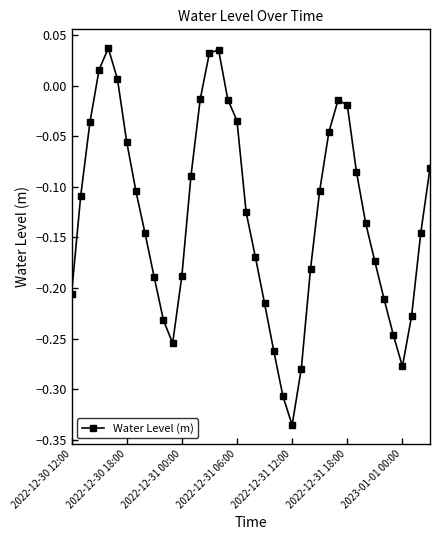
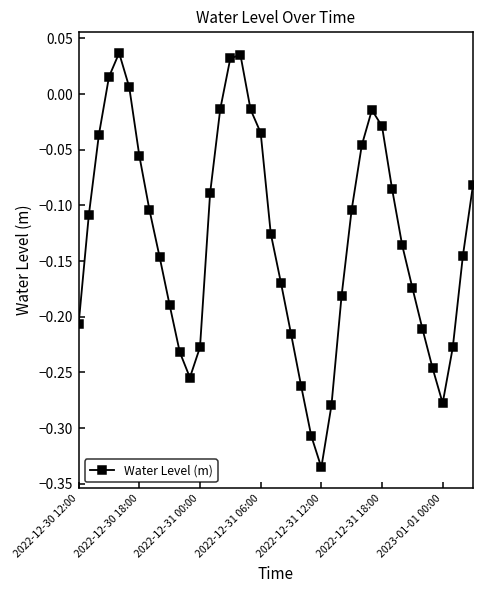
  {
    "2022-12-30 12:00": -0.206,
    "2022-12-30 18:00": -0.055,
-   "2022-12-31 00:00": -0.188,
+   "2022-12-31 00:00": -0.227,
    "2022-12-31 06:00": -0.035,
    "2022-12-31 12:00": -0.335,
-   "2022-12-31 18:00": -0.019,
+   "2022-12-31 18:00": -0.029,
    "2023-01-01 00:00": -0.278
  }
